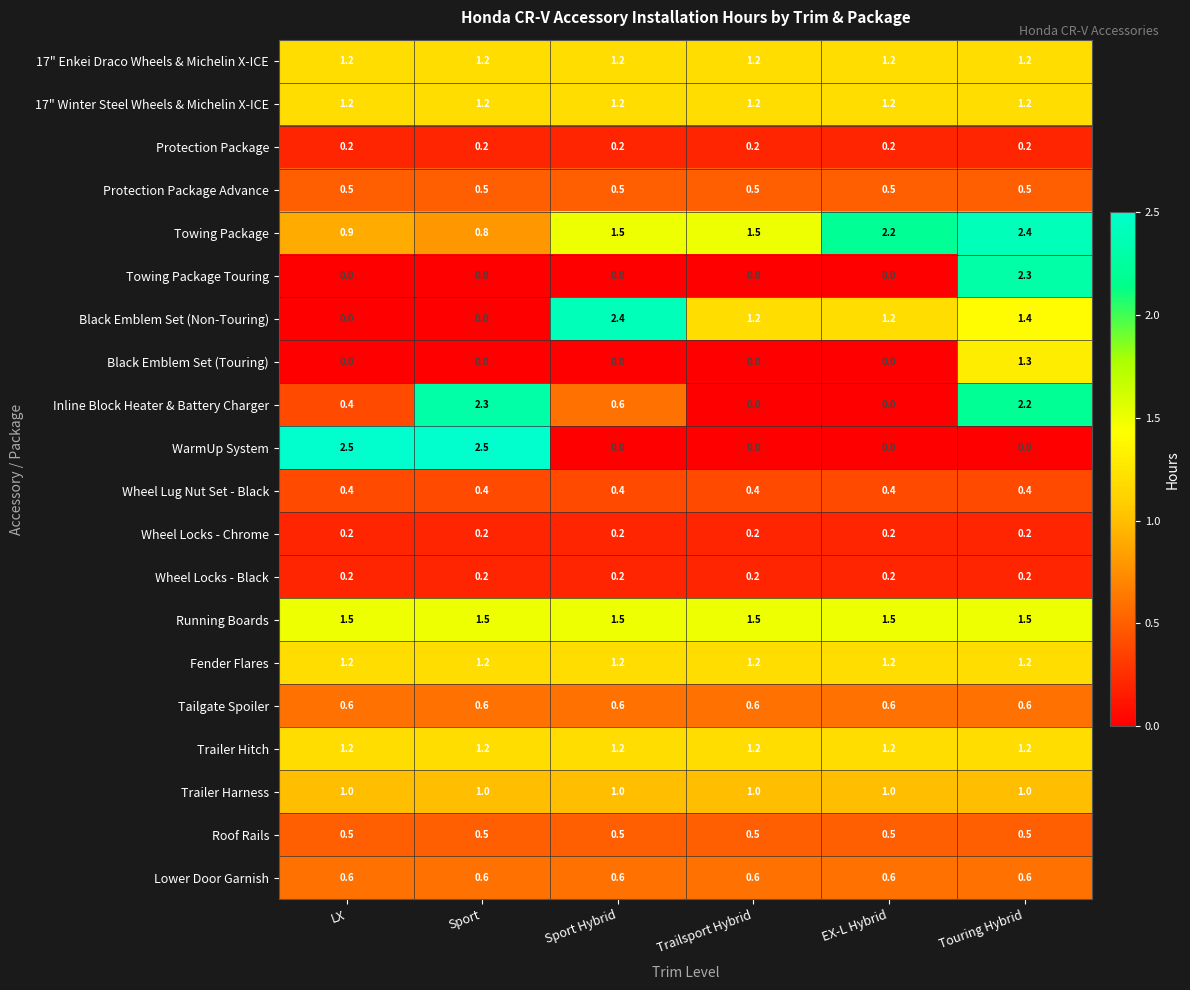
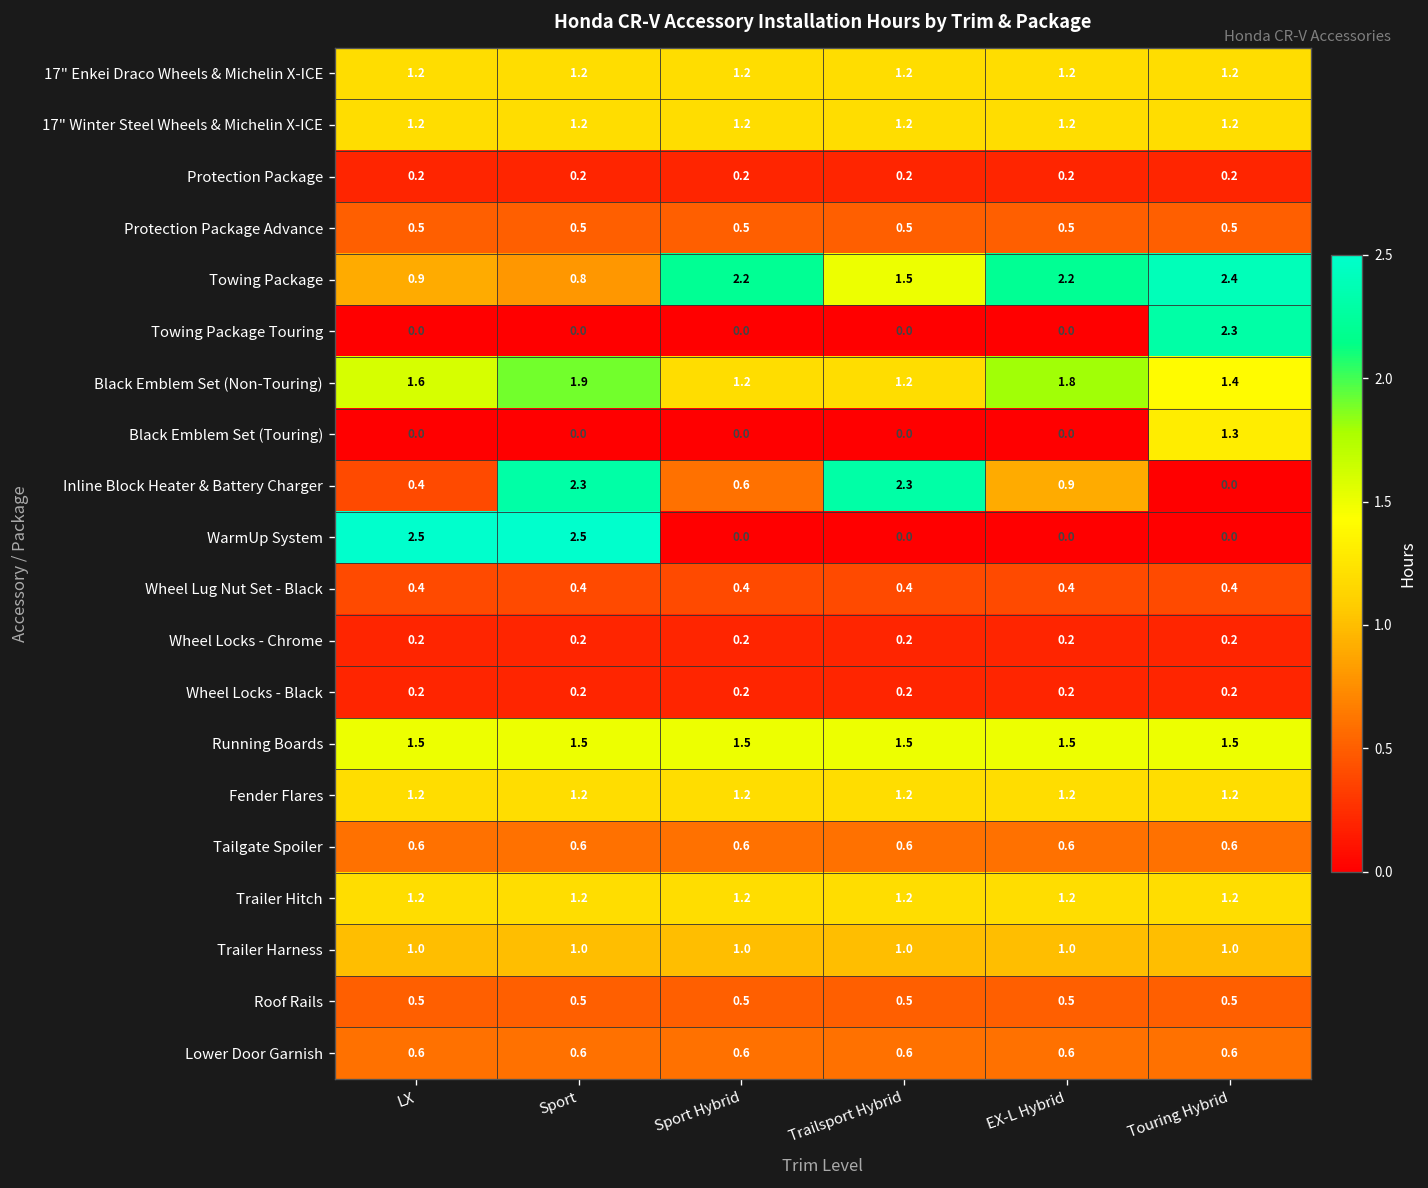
  {
    "17\" Enkei Draco Wheels & Michelin X-ICE": {
      "LX": 1.2,
      "Sport": 1.2,
      "Sport Hybrid": 1.2,
      "Trailsport Hybrid": 1.2,
      "EX-L Hybrid": 1.2,
      "Touring Hybrid": 1.2
    },
    "17\" Winter Steel Wheels & Michelin X-ICE": {
      "LX": 1.2,
      "Sport": 1.2,
      "Sport Hybrid": 1.2,
      "Trailsport Hybrid": 1.2,
      "EX-L Hybrid": 1.2,
      "Touring Hybrid": 1.2
    },
    "Protection Package": {
      "LX": 0.2,
      "Sport": 0.2,
      "Sport Hybrid": 0.2,
      "Trailsport Hybrid": 0.2,
      "EX-L Hybrid": 0.2,
      "Touring Hybrid": 0.2
    },
    "Protection Package Advance": {
      "LX": 0.5,
      "Sport": 0.5,
      "Sport Hybrid": 0.5,
      "Trailsport Hybrid": 0.5,
      "EX-L Hybrid": 0.5,
      "Touring Hybrid": 0.5
    },
    "Towing Package": {
      "LX": 0.9,
      "Sport": 0.8,
-     "Sport Hybrid": 1.5,
+     "Sport Hybrid": 2.2,
      "Trailsport Hybrid": 1.5,
      "EX-L Hybrid": 2.2,
      "Touring Hybrid": 2.4
    },
    "Towing Package Touring": {
      "LX": 0.0,
      "Sport": 0.0,
      "Sport Hybrid": 0.0,
      "Trailsport Hybrid": 0.0,
      "EX-L Hybrid": 0.0,
      "Touring Hybrid": 2.3
    },
    "Black Emblem Set (Non-Touring)": {
-     "LX": 0.0,
-     "Sport": 0.0,
-     "Sport Hybrid": 2.4,
+     "LX": 1.6,
+     "Sport": 1.9,
+     "Sport Hybrid": 1.2,
      "Trailsport Hybrid": 1.2,
-     "EX-L Hybrid": 1.2,
+     "EX-L Hybrid": 1.8,
      "Touring Hybrid": 1.4
    },
    "Black Emblem Set (Touring)": {
      "LX": 0.0,
      "Sport": 0.0,
      "Sport Hybrid": 0.0,
      "Trailsport Hybrid": 0.0,
      "EX-L Hybrid": 0.0,
      "Touring Hybrid": 1.3
    },
    "Inline Block Heater & Battery Charger": {
      "LX": 0.4,
      "Sport": 2.3,
      "Sport Hybrid": 0.6,
-     "Trailsport Hybrid": 0.0,
-     "EX-L Hybrid": 0.0,
-     "Touring Hybrid": 2.2
+     "Trailsport Hybrid": 2.3,
+     "EX-L Hybrid": 0.9,
+     "Touring Hybrid": 0.0
    },
    "WarmUp System": {
      "LX": 2.5,
      "Sport": 2.5,
      "Sport Hybrid": 0.0,
      "Trailsport Hybrid": 0.0,
      "EX-L Hybrid": 0.0,
      "Touring Hybrid": 0.0
    },
    "Wheel Lug Nut Set - Black": {
      "LX": 0.4,
      "Sport": 0.4,
      "Sport Hybrid": 0.4,
      "Trailsport Hybrid": 0.4,
      "EX-L Hybrid": 0.4,
      "Touring Hybrid": 0.4
    },
    "Wheel Locks - Chrome": {
      "LX": 0.2,
      "Sport": 0.2,
      "Sport Hybrid": 0.2,
      "Trailsport Hybrid": 0.2,
      "EX-L Hybrid": 0.2,
      "Touring Hybrid": 0.2
    },
    "Wheel Locks - Black": {
      "LX": 0.2,
      "Sport": 0.2,
      "Sport Hybrid": 0.2,
      "Trailsport Hybrid": 0.2,
      "EX-L Hybrid": 0.2,
      "Touring Hybrid": 0.2
    },
    "Running Boards": {
      "LX": 1.5,
      "Sport": 1.5,
      "Sport Hybrid": 1.5,
      "Trailsport Hybrid": 1.5,
      "EX-L Hybrid": 1.5,
      "Touring Hybrid": 1.5
    },
    "Fender Flares": {
      "LX": 1.2,
      "Sport": 1.2,
      "Sport Hybrid": 1.2,
      "Trailsport Hybrid": 1.2,
      "EX-L Hybrid": 1.2,
      "Touring Hybrid": 1.2
    },
    "Tailgate Spoiler": {
      "LX": 0.6,
      "Sport": 0.6,
      "Sport Hybrid": 0.6,
      "Trailsport Hybrid": 0.6,
      "EX-L Hybrid": 0.6,
      "Touring Hybrid": 0.6
    },
    "Trailer Hitch": {
      "LX": 1.2,
      "Sport": 1.2,
      "Sport Hybrid": 1.2,
      "Trailsport Hybrid": 1.2,
      "EX-L Hybrid": 1.2,
      "Touring Hybrid": 1.2
    },
    "Trailer Harness": {
      "LX": 1.0,
      "Sport": 1.0,
      "Sport Hybrid": 1.0,
      "Trailsport Hybrid": 1.0,
      "EX-L Hybrid": 1.0,
      "Touring Hybrid": 1.0
    },
    "Roof Rails": {
      "LX": 0.5,
      "Sport": 0.5,
      "Sport Hybrid": 0.5,
      "Trailsport Hybrid": 0.5,
      "EX-L Hybrid": 0.5,
      "Touring Hybrid": 0.5
    },
    "Lower Door Garnish": {
      "LX": 0.6,
      "Sport": 0.6,
      "Sport Hybrid": 0.6,
      "Trailsport Hybrid": 0.6,
      "EX-L Hybrid": 0.6,
      "Touring Hybrid": 0.6
    }
  }
